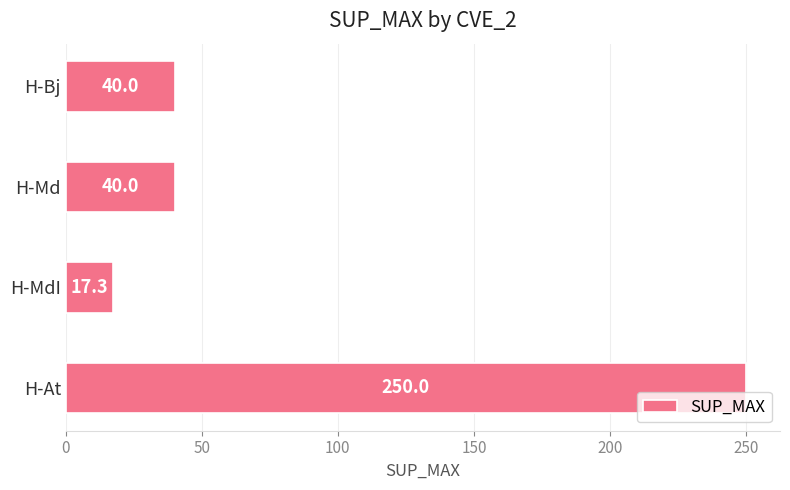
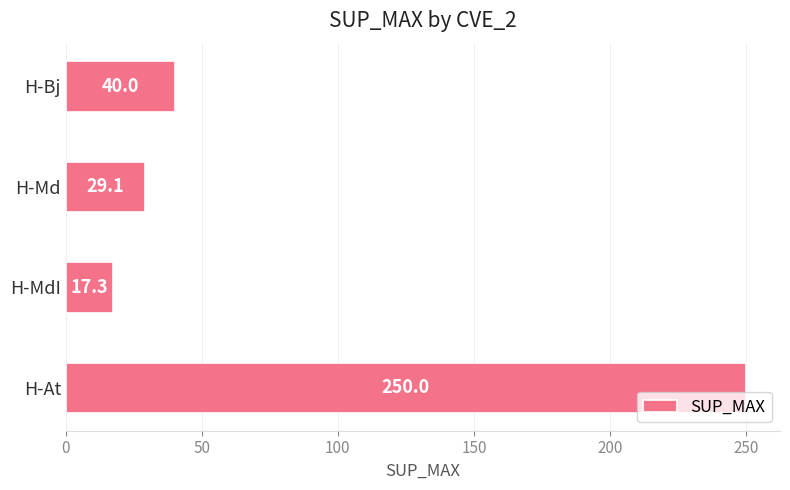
  {
    "H-Bj": 40.0,
-   "H-Md": 40.0,
+   "H-Md": 29.1,
    "H-MdI": 17.3,
    "H-At": 250.0
  }
